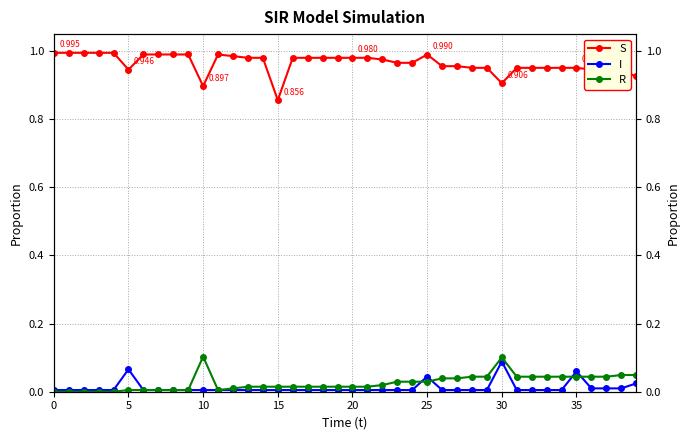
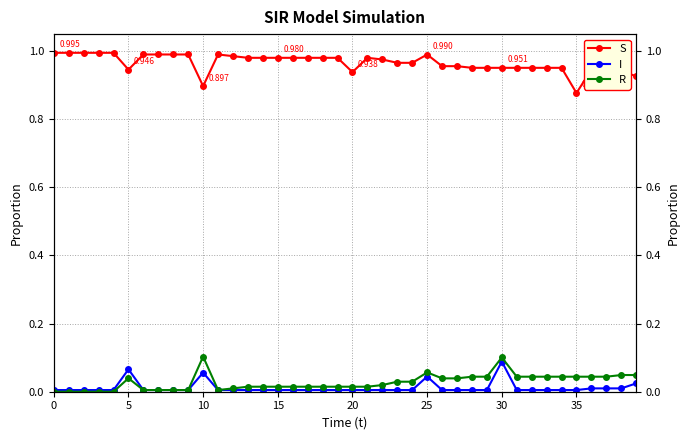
  {
    "S": {
      "5": 0.946,
      "10": 0.897,
-     "15": 0.856,
-     "20": 0.980,
+     "15": 0.980,
+     "20": 0.938,
      "25": 0.990,
-     "30": 0.906,
-     "35": 0.95
+     "30": 0.951,
+     "35": 0.88
    },
    "I": {
      "5": 0.07,
-     "10": 0.00,
+     "10": 0.06,
      "15": 0.00,
      "20": 0.00,
      "25": 0.04,
      "30": 0.09,
-     "35": 0.06
+     "35": 0.00
    },
    "R": {
-     "5": 0.00,
+     "5": 0.04,
      "10": 0.10,
      "15": 0.01,
      "20": 0.01,
-     "25": 0.03,
+     "25": 0.06,
      "30": 0.10,
      "35": 0.04
    }
  }
